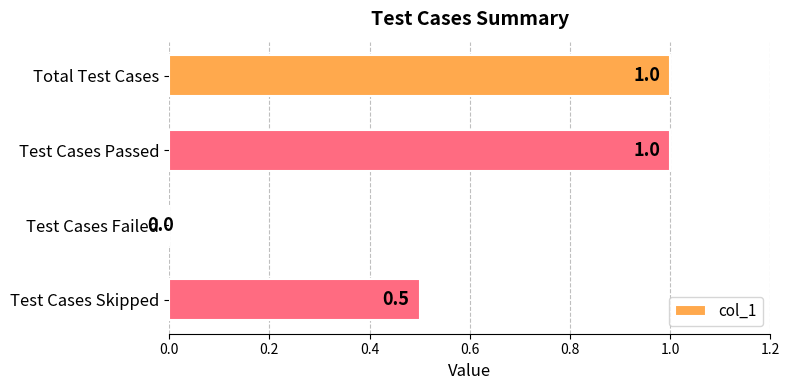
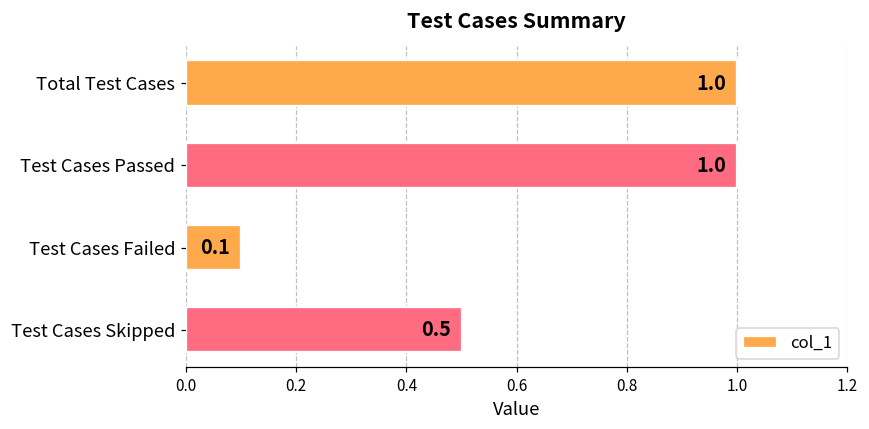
  {
    "Total Test Cases": 1.0,
    "Test Cases Passed": 1.0,
-   "Test Cases Failed": 0.0,
+   "Test Cases Failed": 0.1,
    "Test Cases Skipped": 0.5
  }
